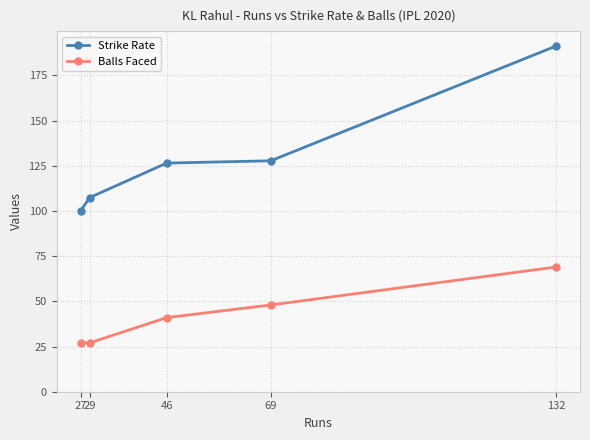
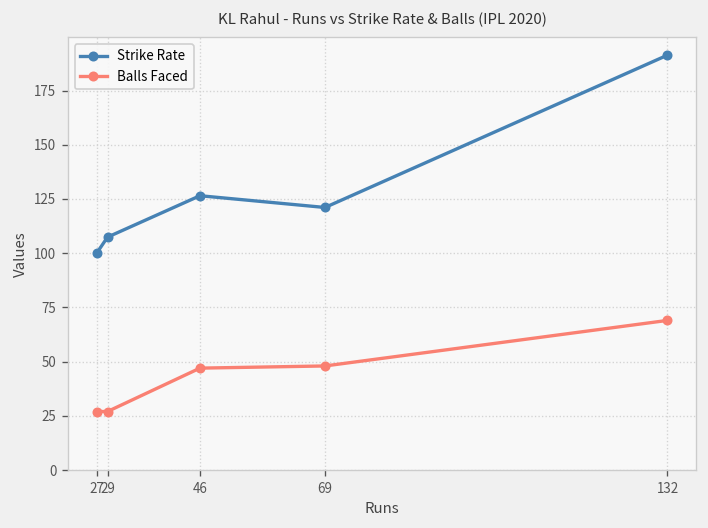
  {
    "Strike Rate": {
      "46": 126,
-     "69": 128,
+     "69": 121,
      "132": 191
    },
    "Balls Faced": {
-     "46": 41,
+     "46": 47,
      "69": 48,
      "132": 69
    }
  }
